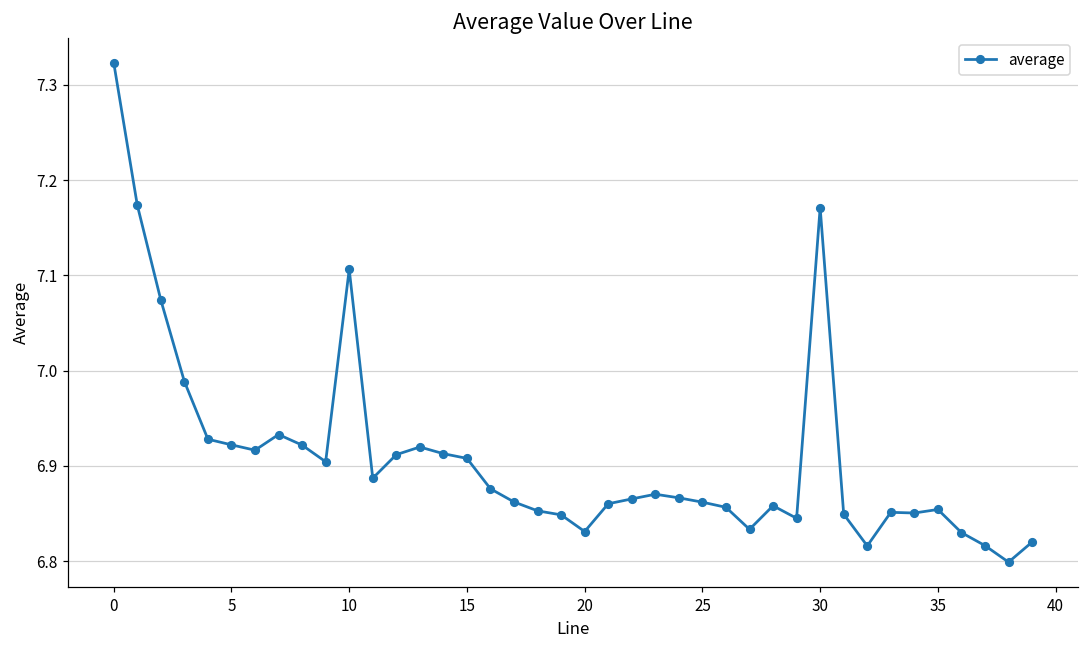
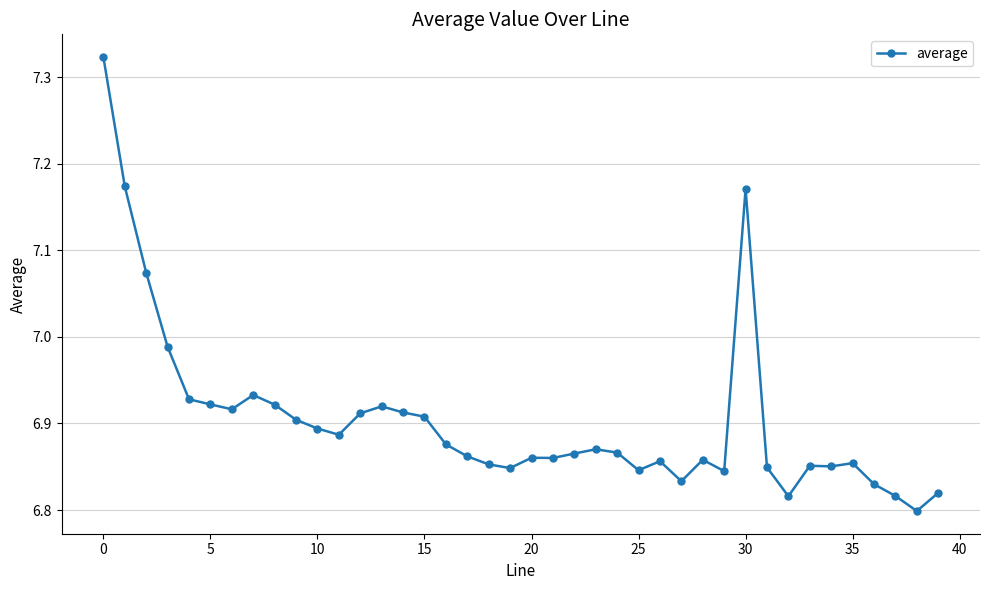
  {
    "0": 7.32,
    "5": 6.92,
-   "10": 7.11,
+   "10": 6.89,
    "15": 6.91,
-   "20": 6.83,
-   "25": 6.86,
+   "20": 6.86,
+   "25": 6.85,
    "30": 7.17,
    "35": 6.85
  }
